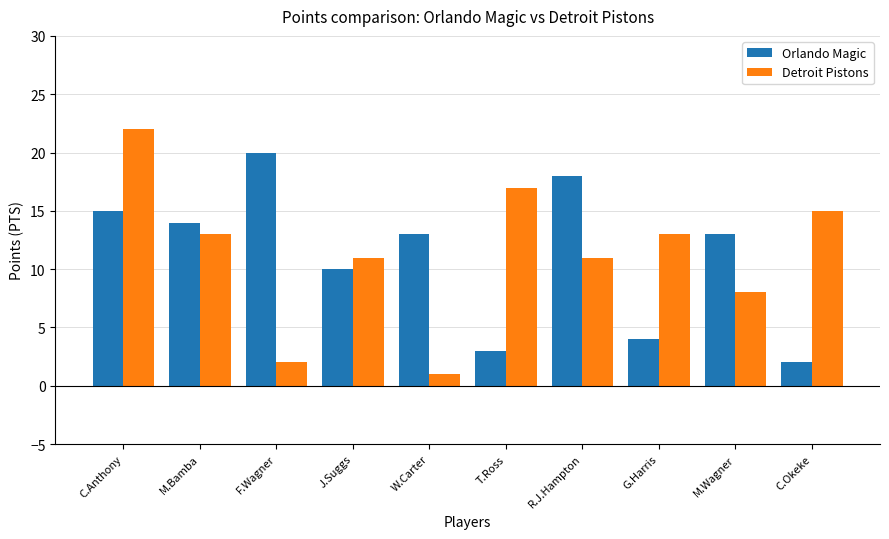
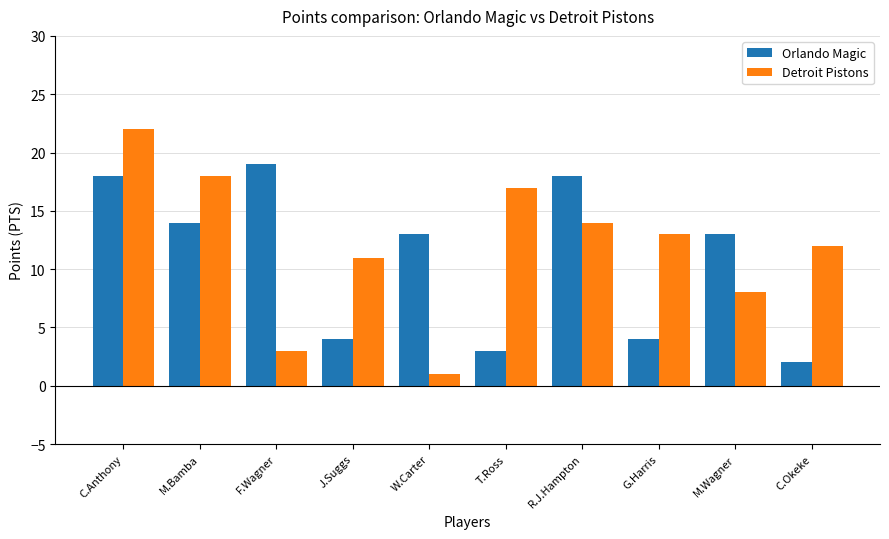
  {
    "Orlando Magic": {
-     "C.Anthony": 15,
+     "C.Anthony": 18,
      "M.Bamba": 14,
-     "F.Wagner": 20,
-     "J.Suggs": 10,
+     "F.Wagner": 19,
+     "J.Suggs": 4,
      "W.Carter": 13,
      "T.Ross": 3,
      "R.J.Hampton": 18,
      "G.Harris": 4,
      "M.Wagner": 13,
      "C.Okeke": 2
    },
    "Detroit Pistons": {
      "C.Anthony": 22,
-     "M.Bamba": 13,
-     "F.Wagner": 2,
+     "M.Bamba": 18,
+     "F.Wagner": 3,
      "J.Suggs": 11,
      "W.Carter": 1,
      "T.Ross": 17,
-     "R.J.Hampton": 11,
+     "R.J.Hampton": 14,
      "G.Harris": 13,
      "M.Wagner": 8,
-     "C.Okeke": 15
+     "C.Okeke": 12
    }
  }
